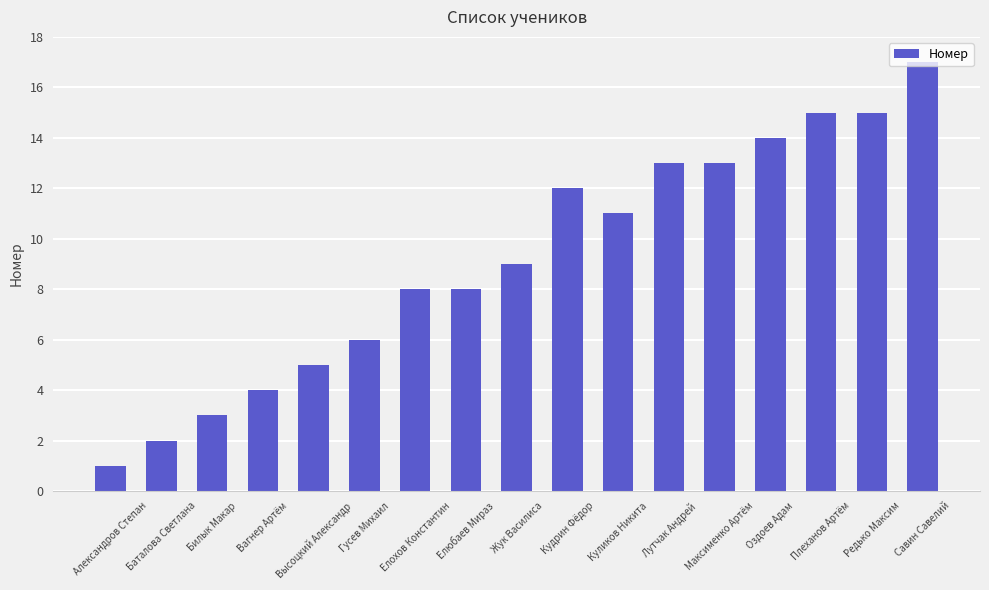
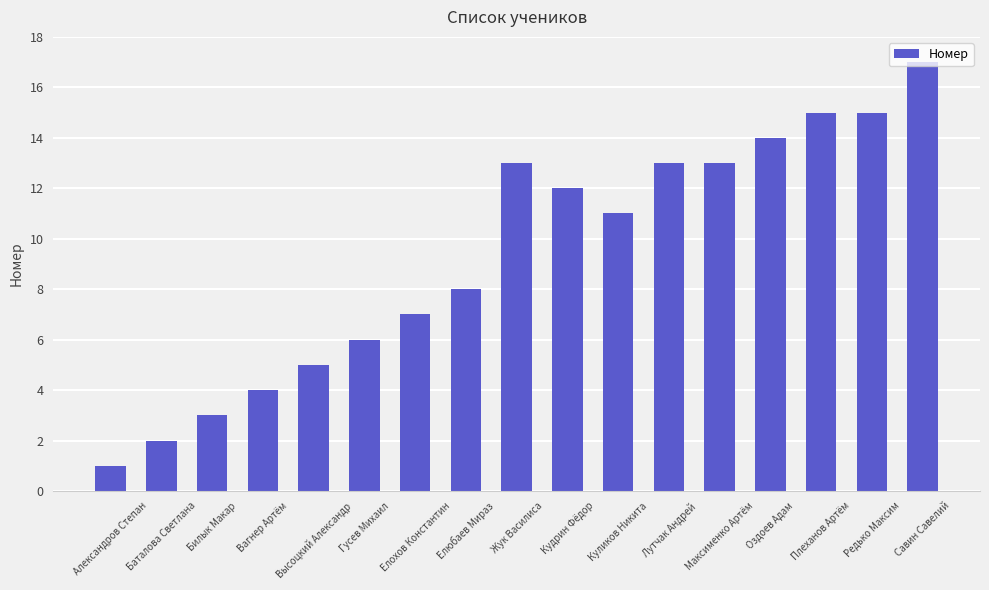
  {
    "Александров Степан": 1,
    "Баталова Светлана": 2,
    "Билык Макар": 3,
    "Вагнер Артём": 4,
    "Высоцкий Александр": 5,
    "Гусев Михаил": 6,
-   "Елохов Константин": 8,
+   "Елохов Константин": 7,
    "Елюбаев Мираз": 8,
-   "Жук Василиса": 9,
+   "Жук Василиса": 13,
    "Кудрин Фёдор": 12,
    "Куликов Никита": 11,
    "Лутчак Андрей": 13,
    "Максименко Артём": 13,
    "Оздоев Адам": 14,
    "Плеханов Артём": 15,
    "Редько Максим": 15
  }
